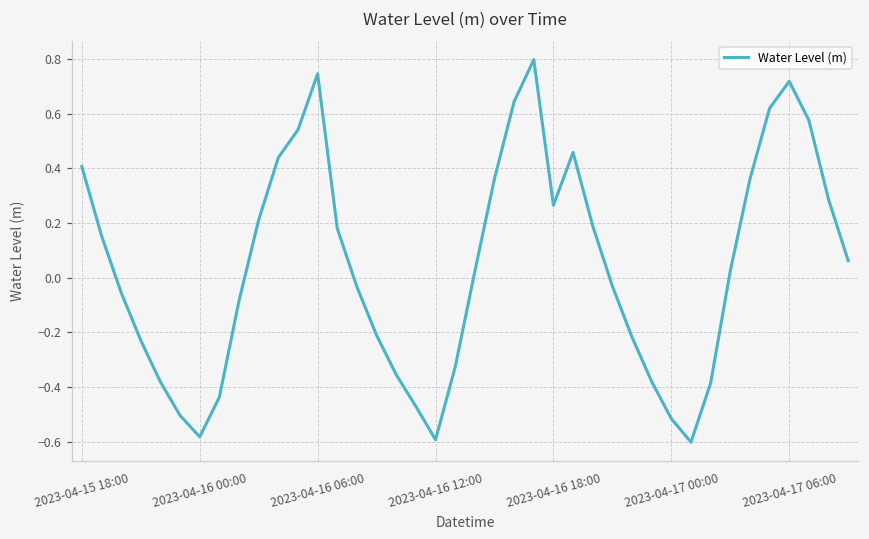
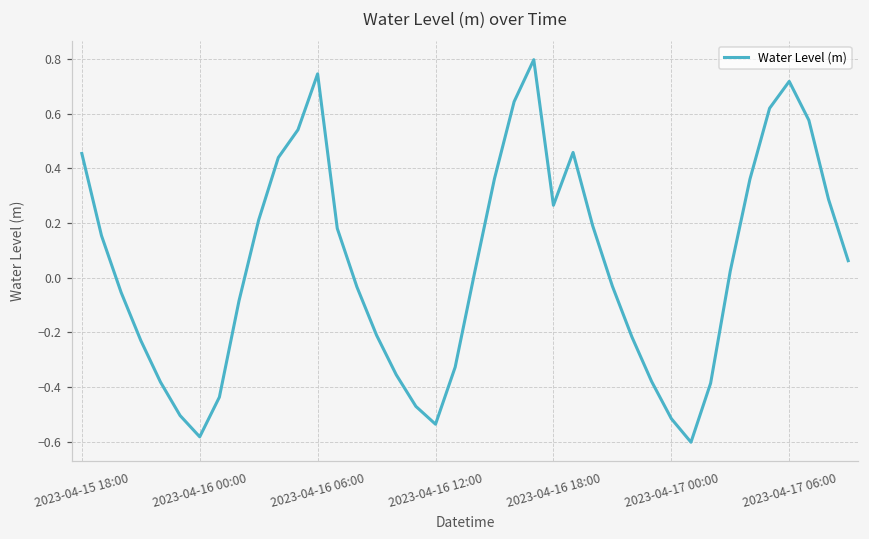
  {
-   "2023-04-15 18:00": 0.41,
+   "2023-04-15 18:00": 0.45,
    "2023-04-16 00:00": -0.58,
    "2023-04-16 06:00": 0.75,
-   "2023-04-16 12:00": -0.59,
+   "2023-04-16 12:00": -0.54,
    "2023-04-16 18:00": 0.26,
    "2023-04-17 00:00": -0.52,
    "2023-04-17 06:00": 0.72
  }
